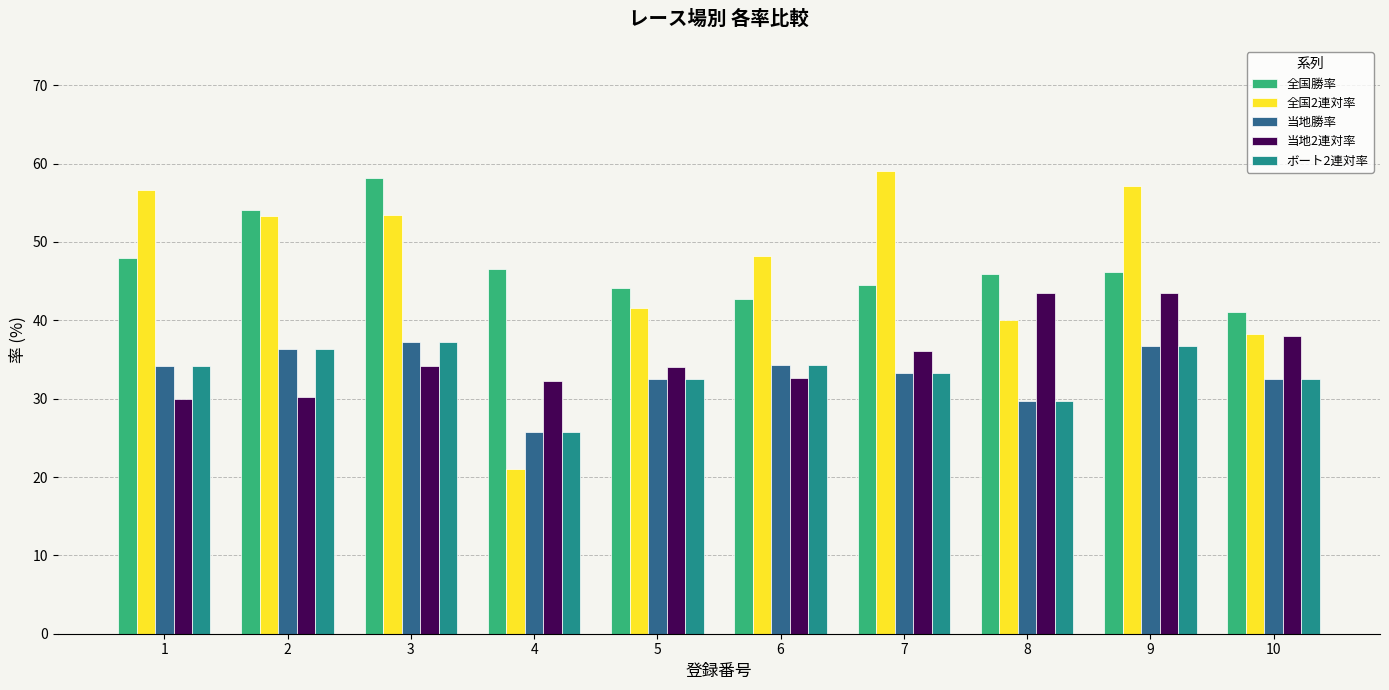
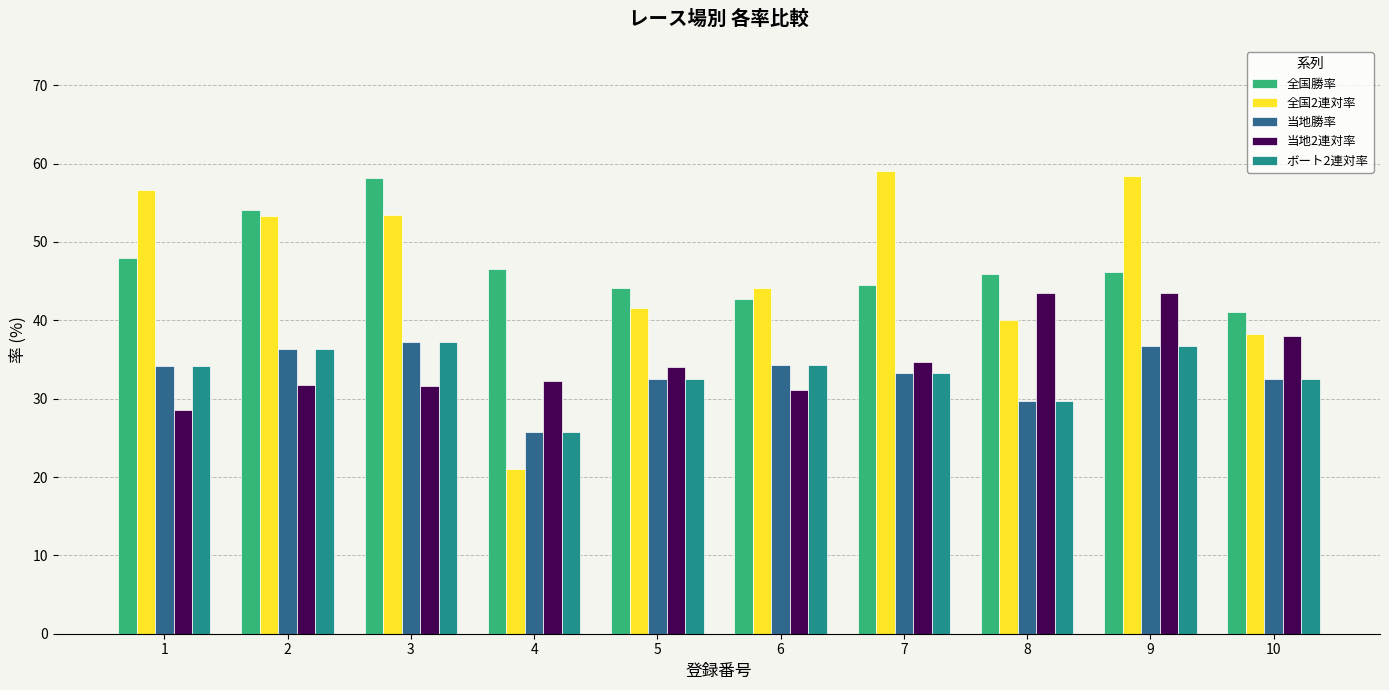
  {
    "全国2連対率": {
      "1": 57,
      "2": 53,
      "3": 53,
      "4": 21,
      "5": 42,
-     "6": 48,
+     "6": 44,
      "7": 59,
      "8": 40,
-     "9": 57,
+     "9": 58,
      "10": 38
    },
    "当地2連対率": {
-     "1": 30,
-     "2": 30,
-     "3": 34,
+     "1": 29,
+     "2": 32,
+     "3": 32,
      "4": 32,
      "5": 34,
-     "6": 33,
-     "7": 36,
+     "6": 31,
+     "7": 35,
      "8": 43,
      "9": 43,
      "10": 38
    }
  }
